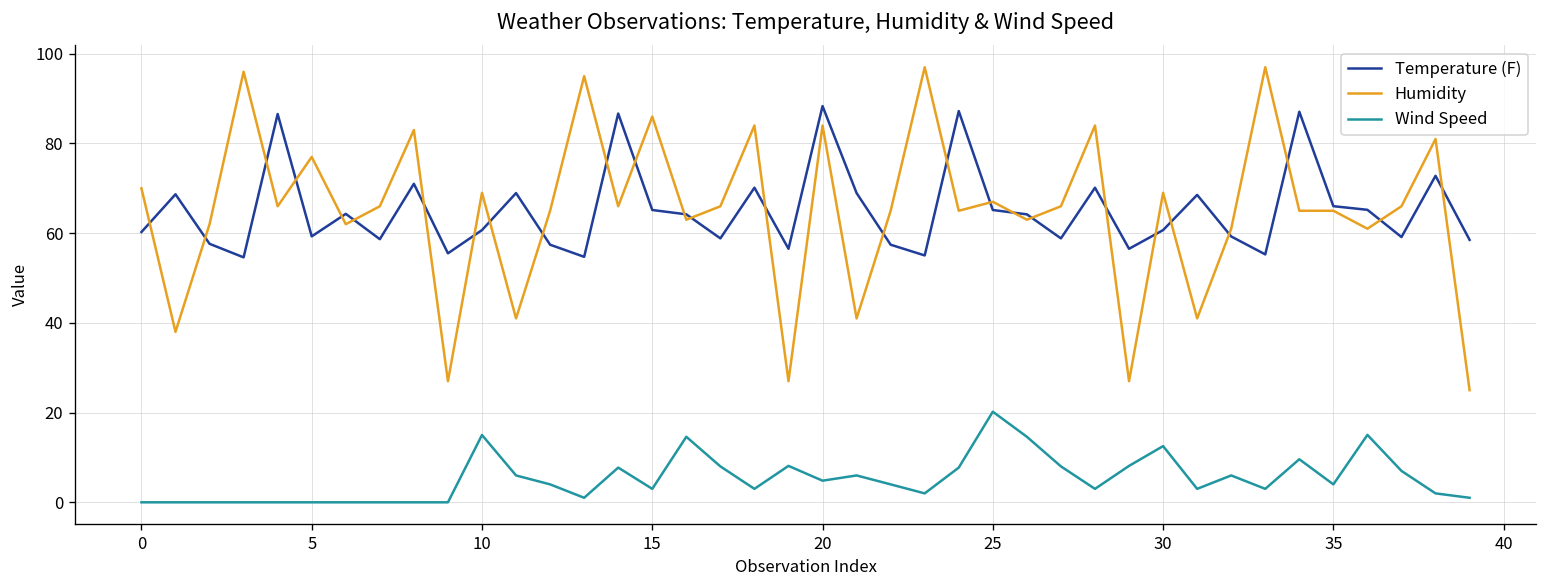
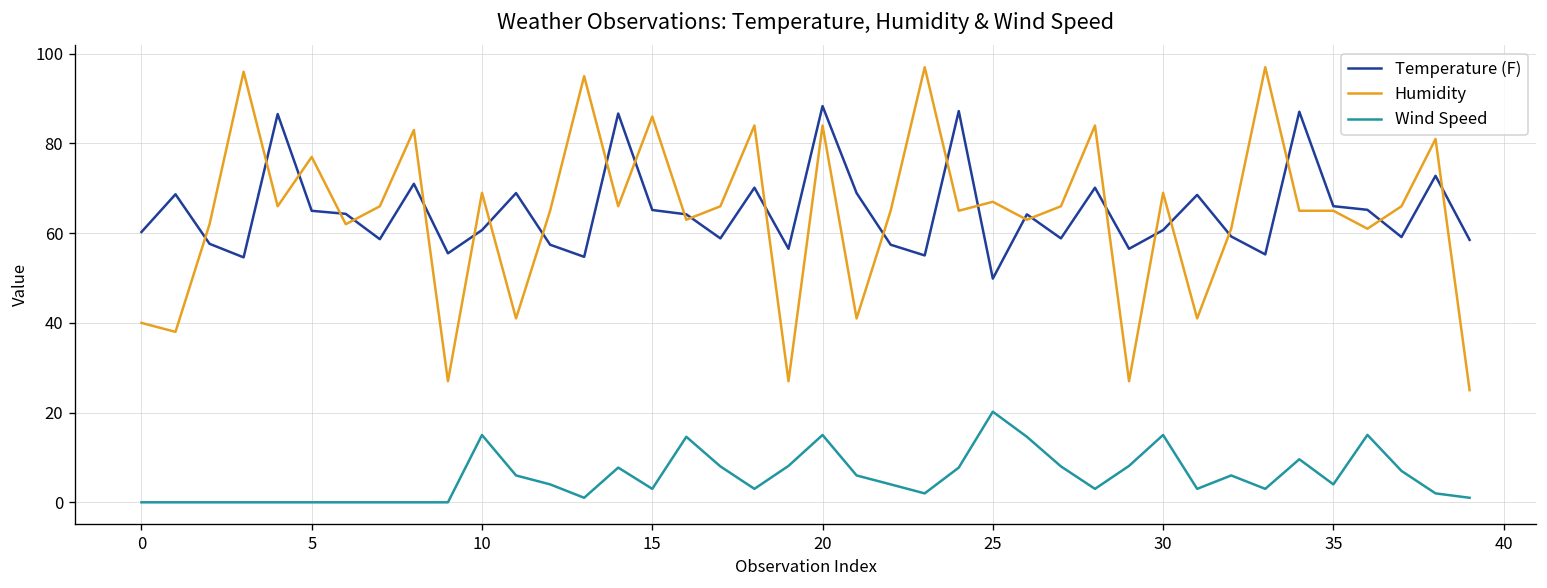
  {
    "Temperature (F)": {
      "0": 60,
-     "5": 59,
+     "5": 65,
      "10": 61,
      "15": 65,
      "20": 88,
-     "25": 65,
+     "25": 50,
      "30": 61,
      "35": 66
    },
    "Humidity": {
-     "0": 70,
+     "0": 40,
      "5": 77,
      "10": 69,
      "15": 86,
      "20": 84,
      "25": 67,
      "30": 69,
      "35": 65
    },
    "Wind Speed": {
      "0": 0,
      "5": 0,
      "10": 15,
      "15": 3,
-     "20": 5,
+     "20": 15,
      "25": 20,
-     "30": 13,
+     "30": 15,
      "35": 4
    }
  }
